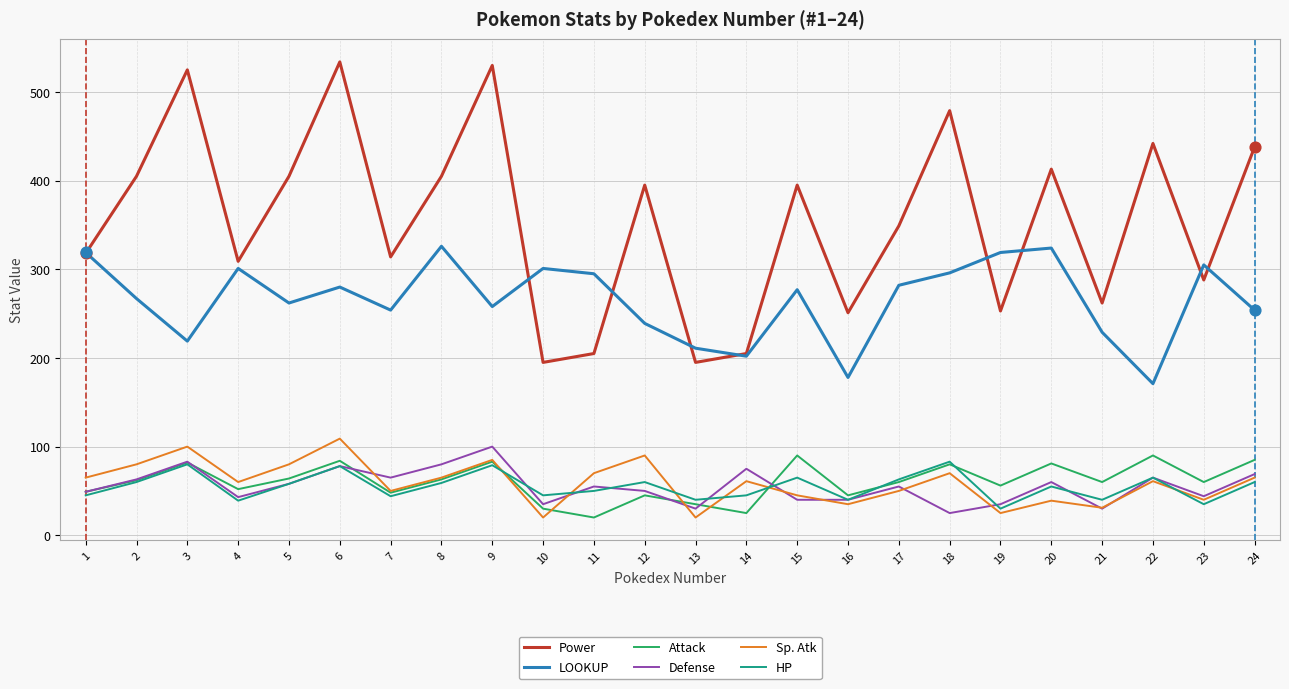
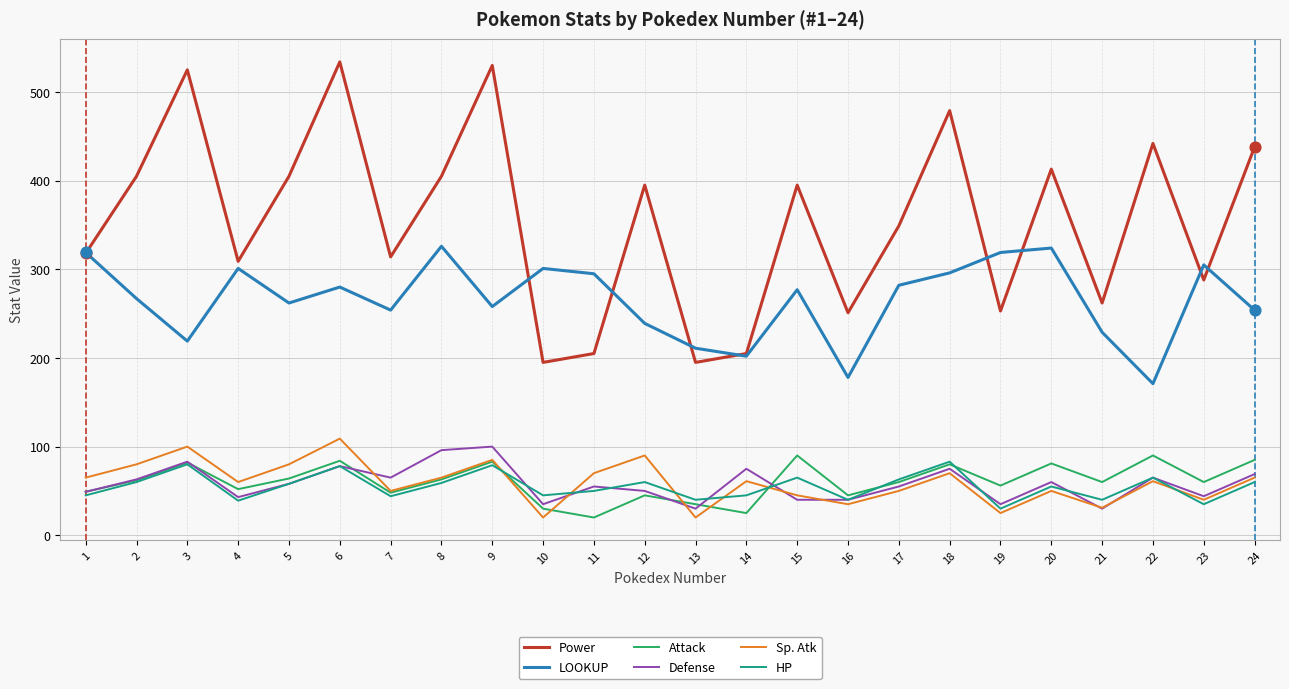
  {
    "Defense": {
      "4": 40,
      "7": 70,
-     "8": 80,
+     "8": 100,
      "9": 100,
      "10": 40,
      "11": 60,
      "12": 50,
      "13": 30,
      "14": 80,
      "15": 40,
      "17": 60,
-     "18": 30,
+     "18": 80,
      "19": 40,
      "20": 60,
      "23": 40,
      "24": 70
    },
    "Sp. Atk": {
      "1": 70,
      "2": 80,
      "3": 100,
      "4": 60,
      "5": 80,
      "6": 110,
      "10": 20,
      "11": 70,
      "12": 90,
      "13": 20,
      "14": 60,
      "15": 50,
      "16": 40,
      "17": 50,
      "18": 70,
      "19": 30,
-     "20": 40,
+     "20": 50,
      "22": 60,
      "23": 40,
      "24": 70
    }
  }
